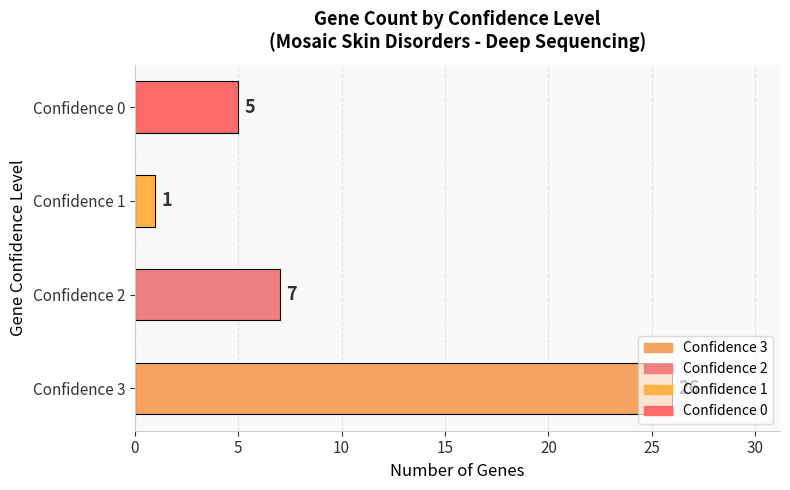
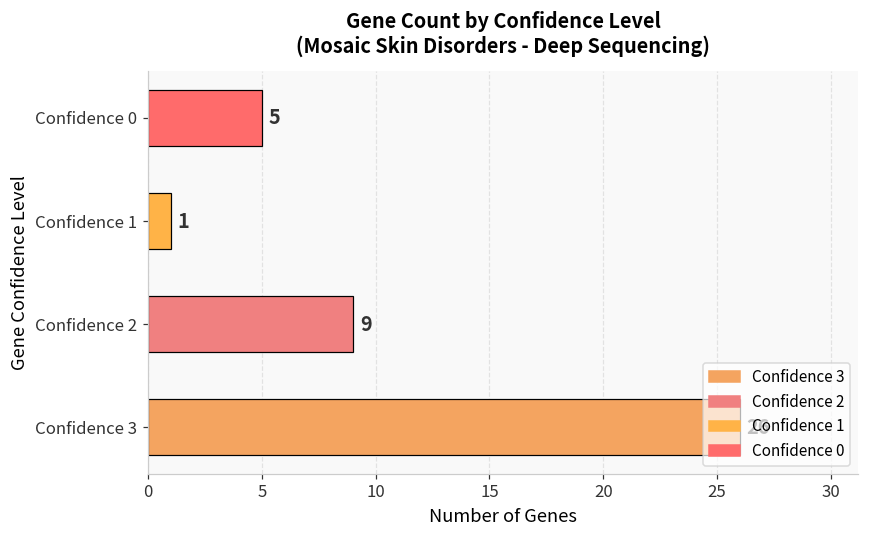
  {
    "Confidence 0": 5,
    "Confidence 1": 1,
-   "Confidence 2": 7
+   "Confidence 2": 9
  }
